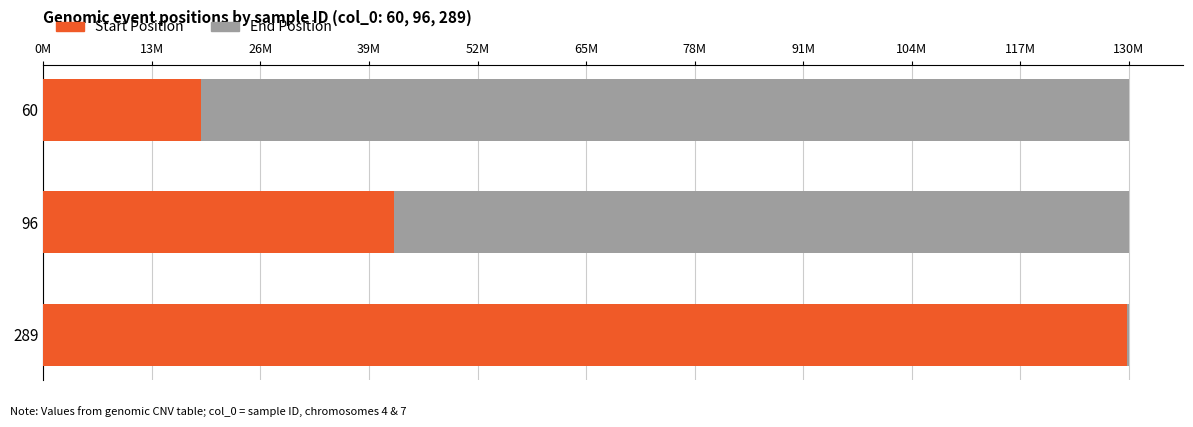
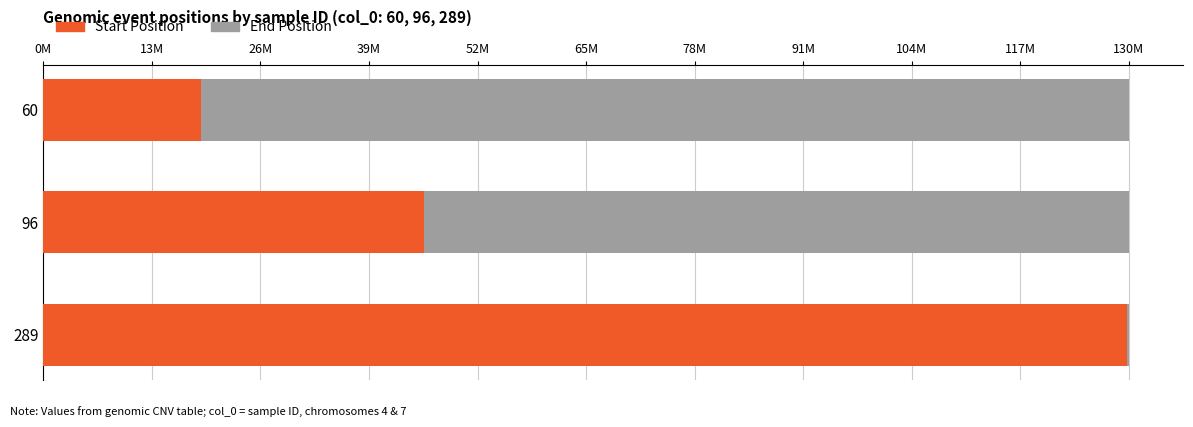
  {
    "End Position": {
      "60": 130000000,
      "96": 130000000,
      "289": 130000000
    },
    "Start Position": {
-     "96": 42000000
+     "96": 46000000
    }
  }
